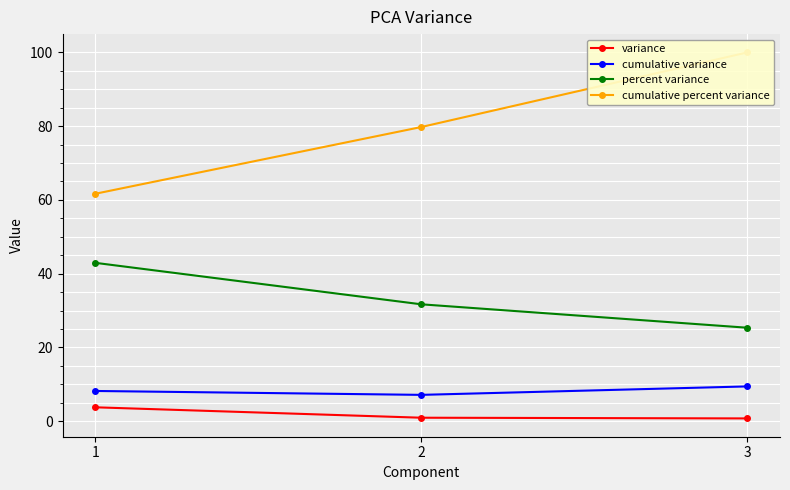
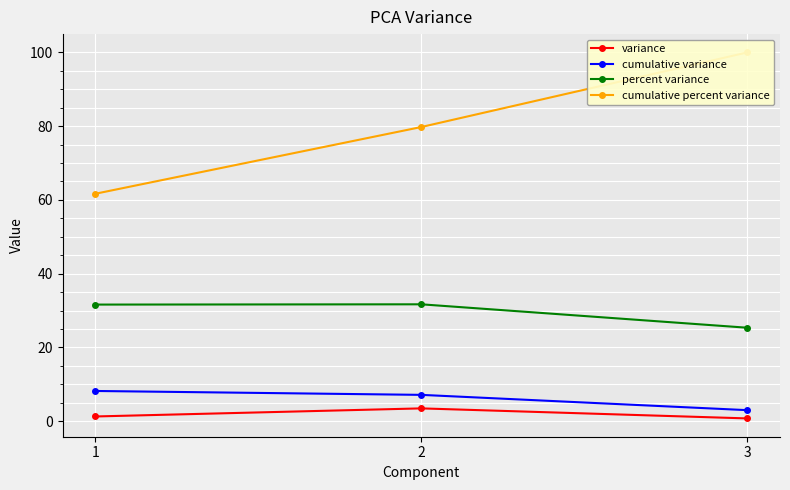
  {
    "variance": {
-     "1": 4,
-     "2": 1,
+     "1": 1,
+     "2": 3,
      "3": 1
    },
    "cumulative variance": {
      "1": 8,
      "2": 7,
-     "3": 9
+     "3": 3
    },
    "percent variance": {
-     "1": 43,
+     "1": 32,
      "2": 32,
      "3": 25
    },
    "cumulative percent variance": {
      "1": 62,
      "2": 80
    }
  }
